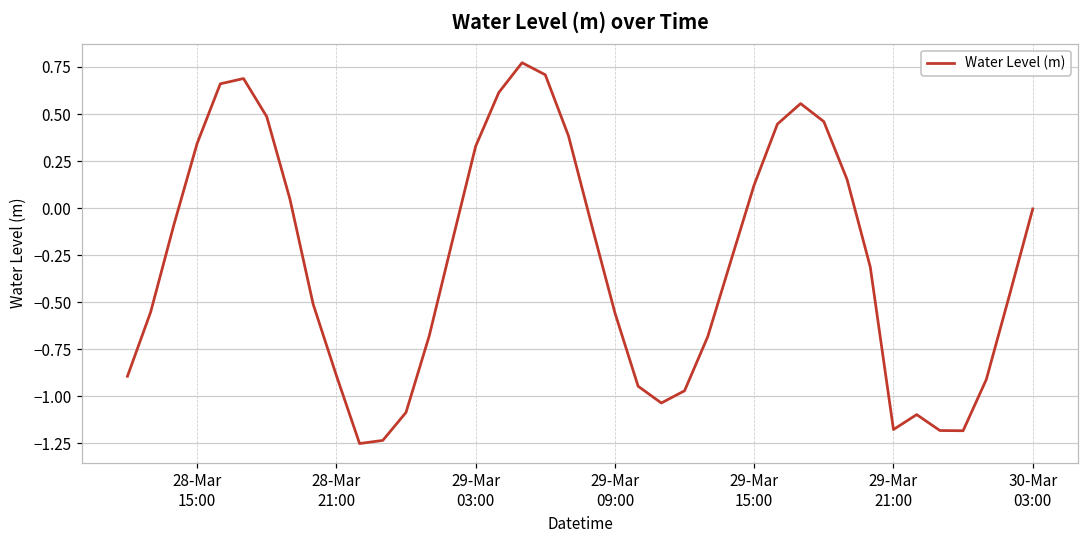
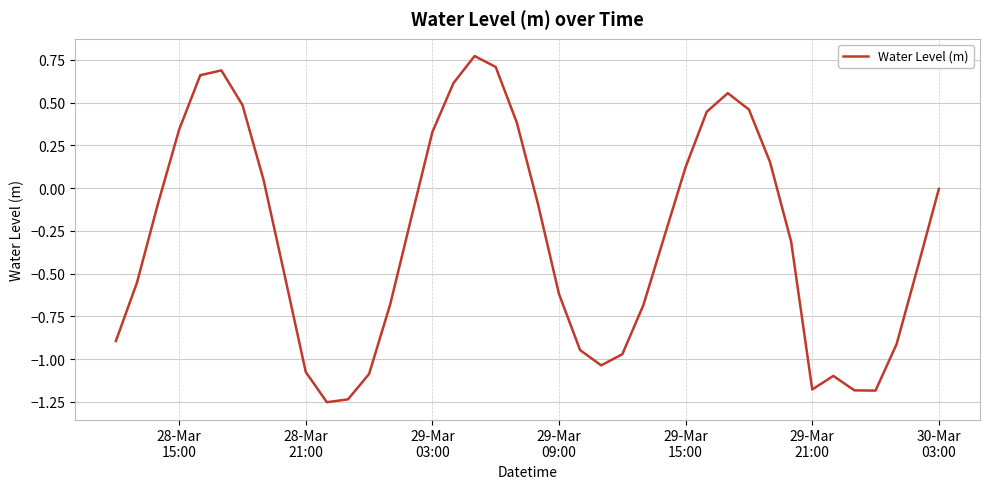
  {
    "28-Mar 15:00": 0.34,
-   "28-Mar 21:00": -0.89,
+   "28-Mar 21:00": -1.08,
    "29-Mar 03:00": 0.33,
-   "29-Mar 09:00": -0.56,
+   "29-Mar 09:00": -0.62,
    "29-Mar 15:00": 0.12,
    "29-Mar 21:00": -1.18,
    "30-Mar 03:00": 0.00
  }
